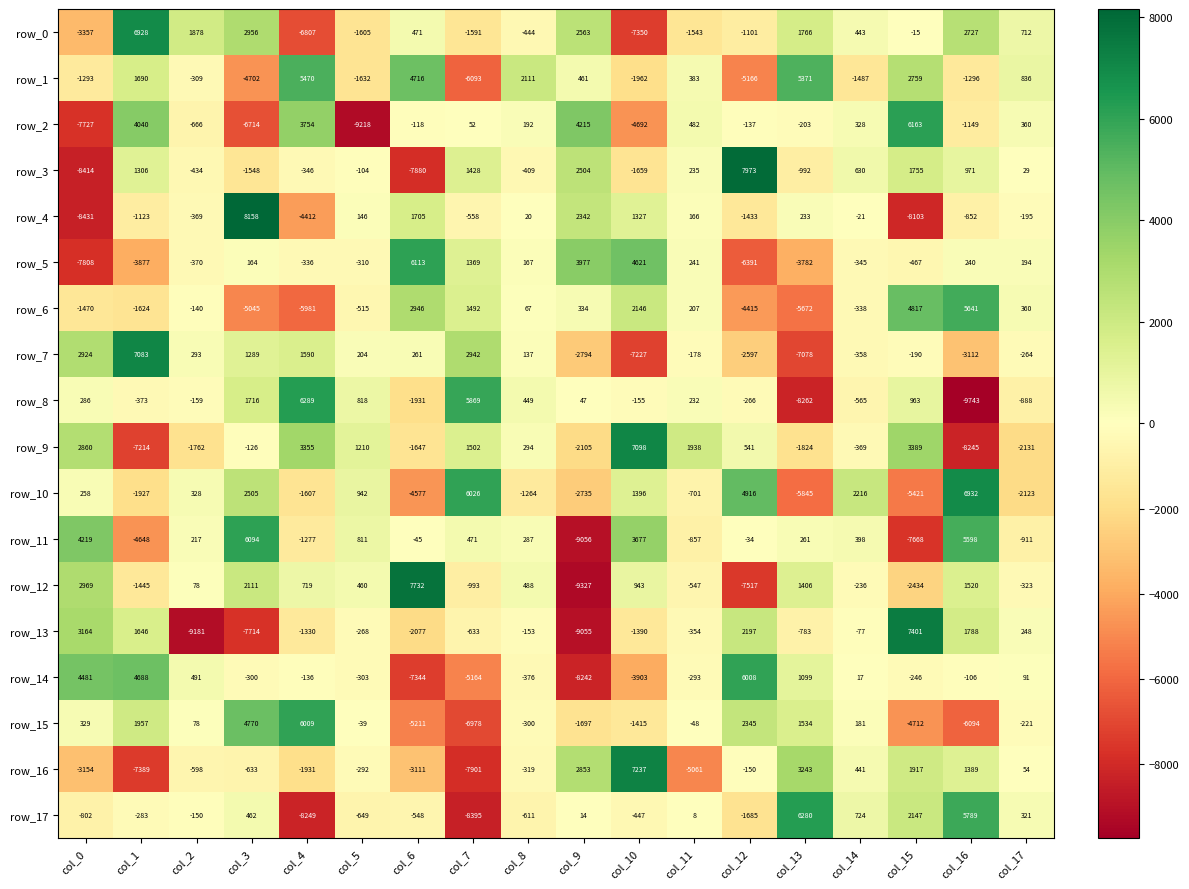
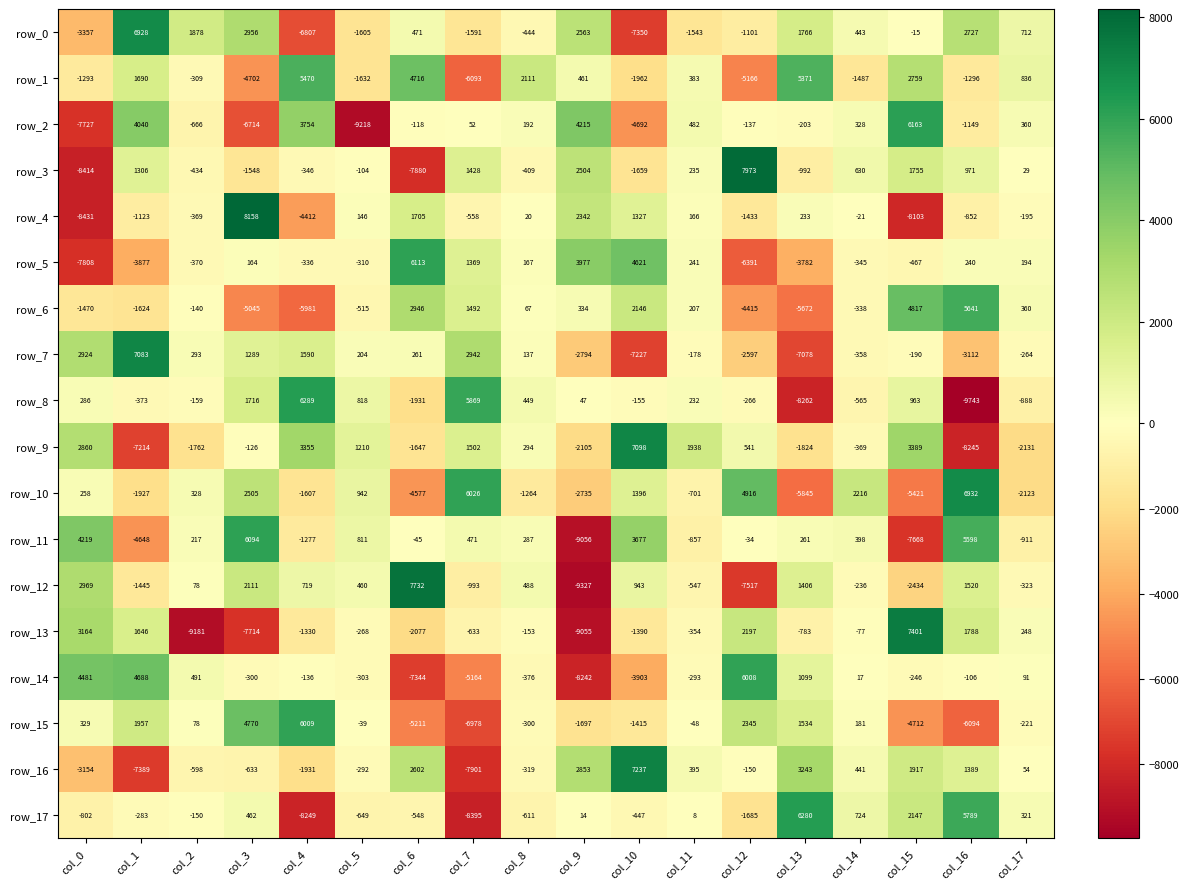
  {
    "row_16": {
      "col_0": -3154,
      "col_1": -7389,
      "col_2": -598,
      "col_3": -633,
      "col_4": -1931,
      "col_5": -292,
-     "col_6": -3111,
+     "col_6": 2602,
      "col_7": -7901,
      "col_8": -319,
      "col_9": 2853,
      "col_10": 7237,
-     "col_11": -5061,
+     "col_11": 395,
      "col_12": -150,
      "col_13": 3243,
      "col_14": 441,
      "col_15": 1917,
      "col_16": 1389,
      "col_17": 54
    }
  }
